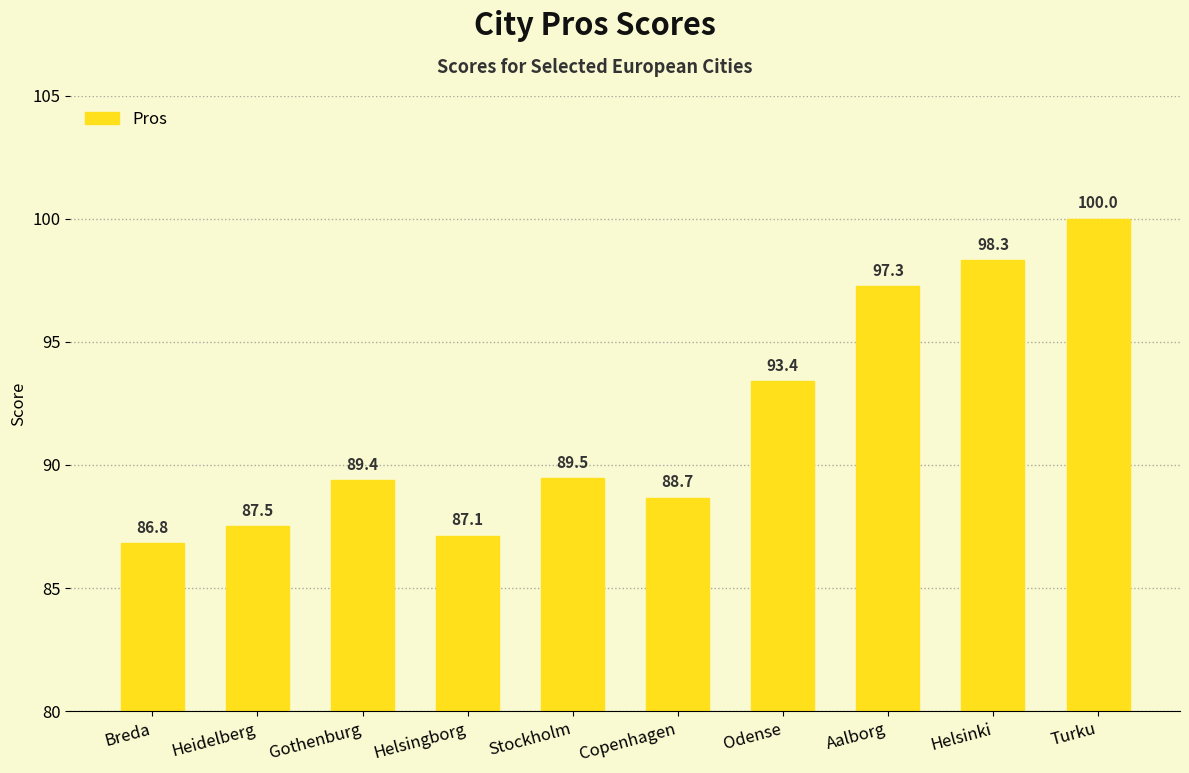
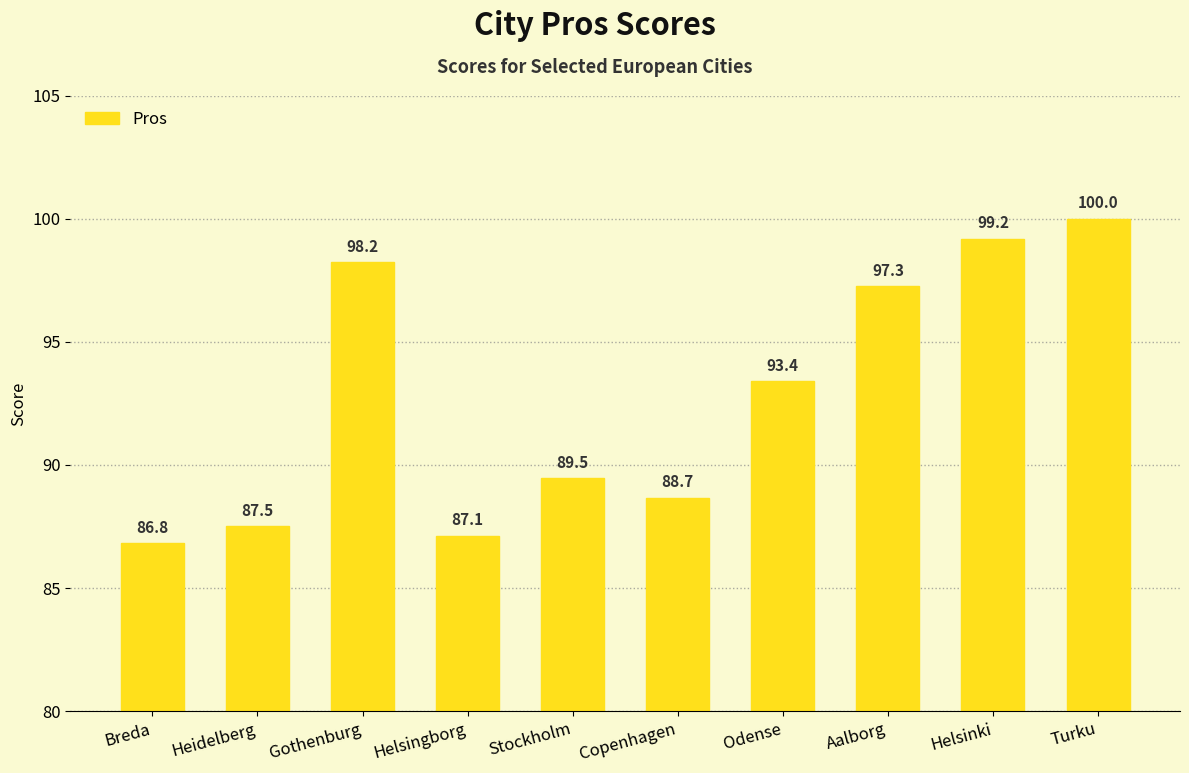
  {
    "Breda": 86.8,
    "Heidelberg": 87.5,
-   "Gothenburg": 89.4,
+   "Gothenburg": 98.2,
    "Helsingborg": 87.1,
    "Stockholm": 89.5,
    "Copenhagen": 88.7,
    "Odense": 93.4,
    "Aalborg": 97.3,
-   "Helsinki": 98.3,
+   "Helsinki": 99.2,
    "Turku": 100.0
  }
